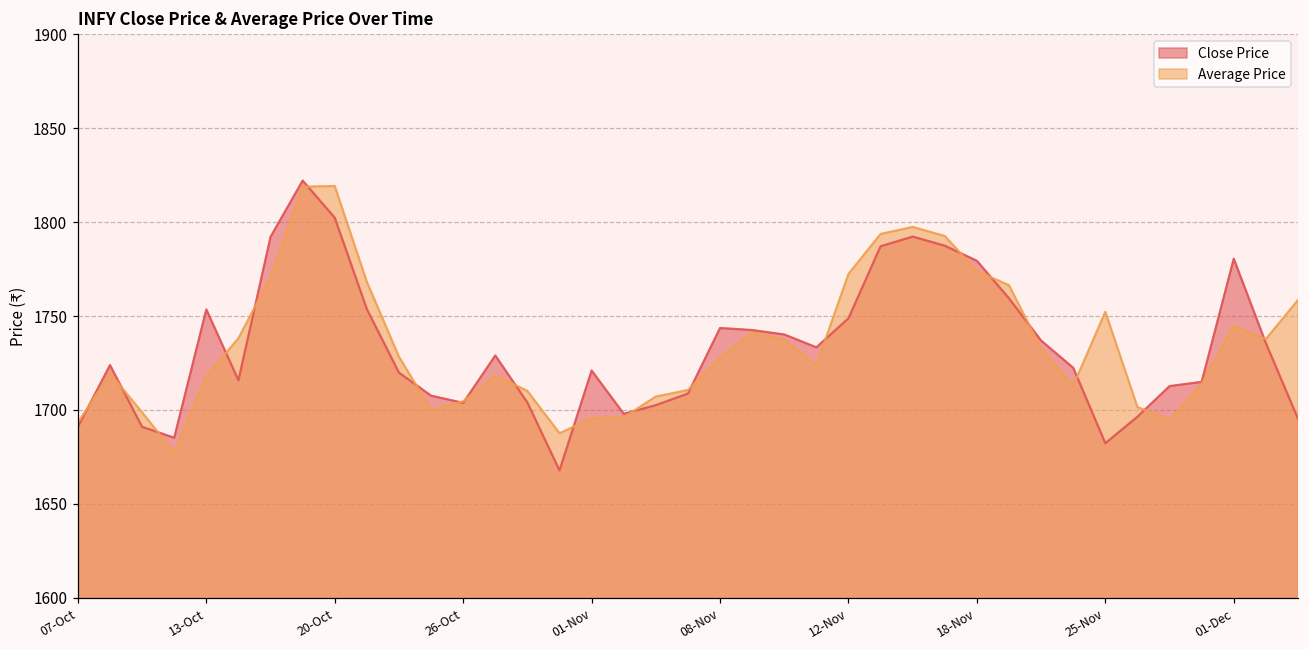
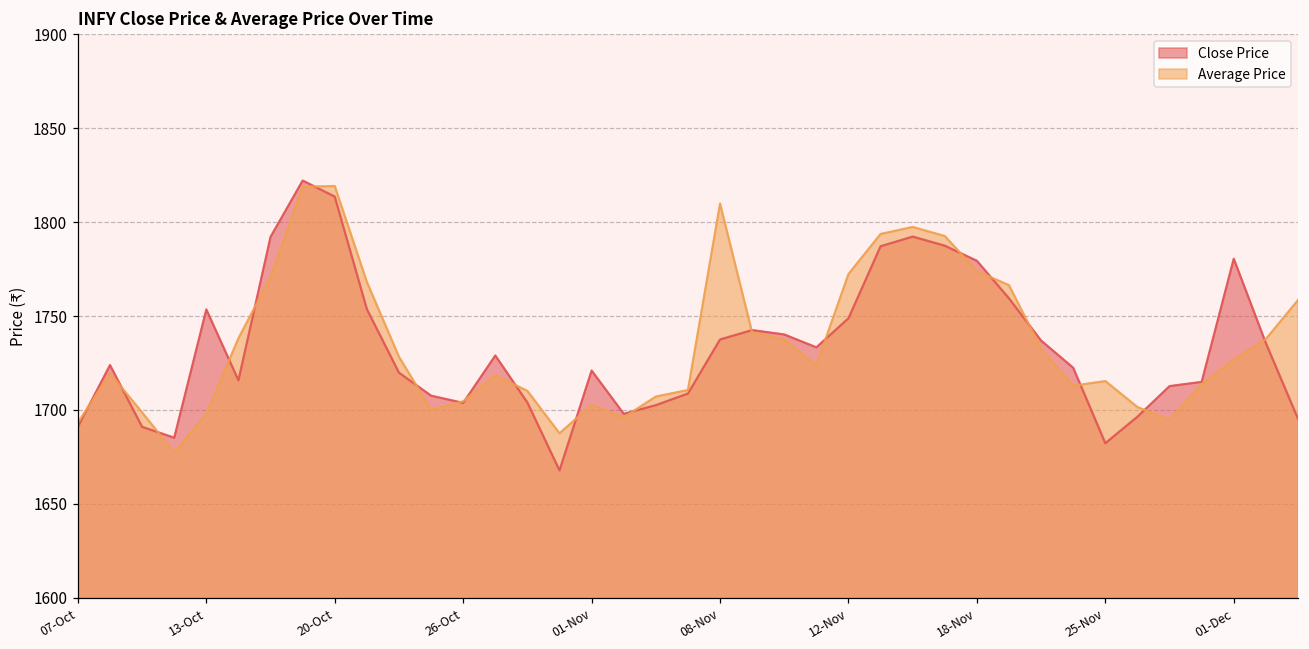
  {
    "Close Price": {
      "07-Oct": 1691,
      "13-Oct": 1754,
-     "20-Oct": 1802,
+     "20-Oct": 1814,
      "01-Nov": 1721,
-     "08-Nov": 1744,
+     "08-Nov": 1738,
      "12-Nov": 1749,
      "18-Nov": 1779,
      "25-Nov": 1682,
      "01-Dec": 1781
    },
    "Average Price": {
      "07-Oct": 1693,
-     "13-Oct": 1718,
+     "13-Oct": 1698,
      "20-Oct": 1819,
-     "01-Nov": 1696,
-     "08-Nov": 1728,
+     "01-Nov": 1703,
+     "08-Nov": 1810,
      "12-Nov": 1772,
      "18-Nov": 1774,
-     "25-Nov": 1752,
-     "01-Dec": 1745
+     "25-Nov": 1715,
+     "01-Dec": 1727
    }
  }
